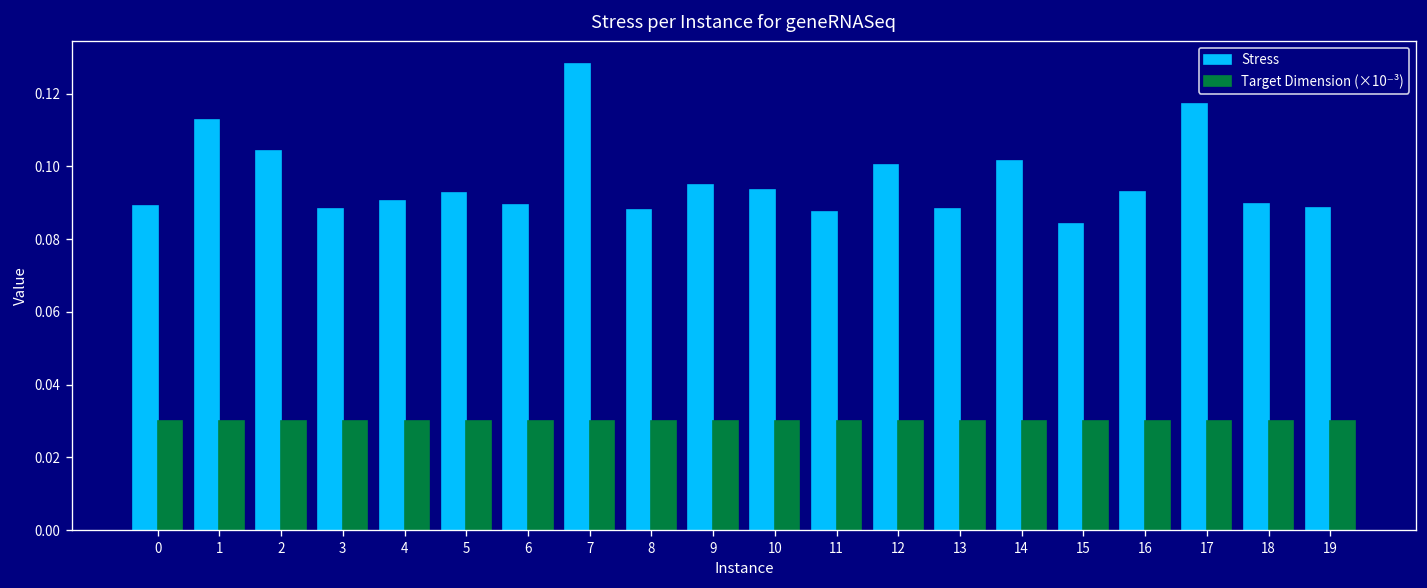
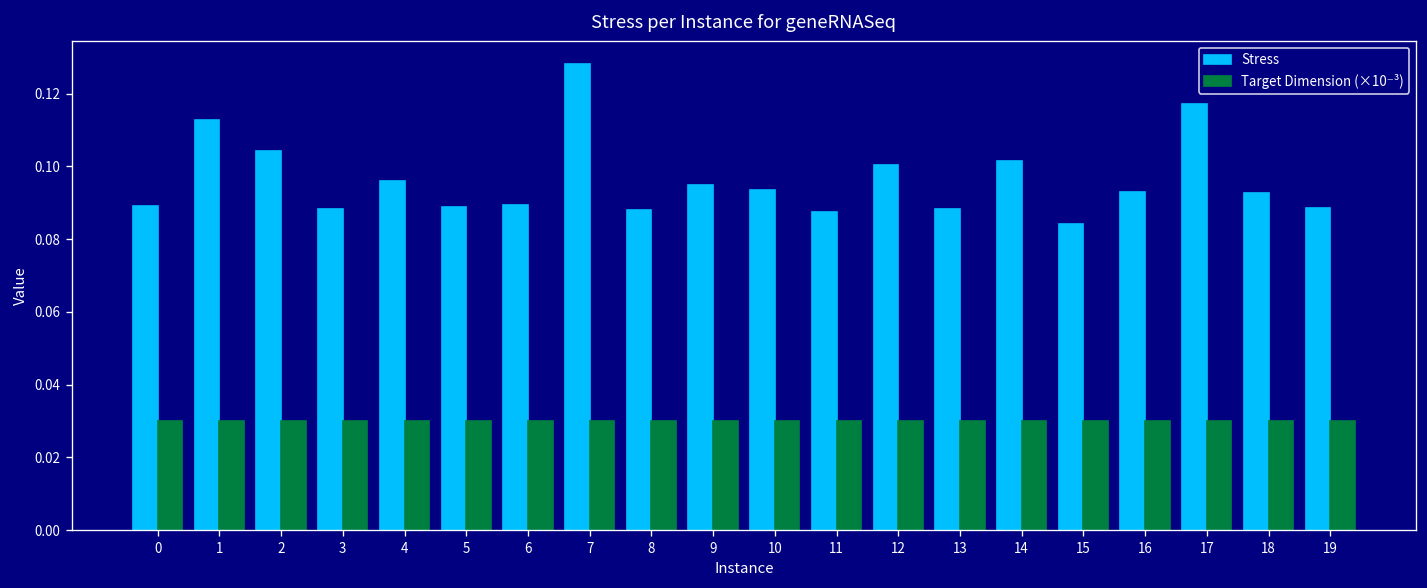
  {
    "Stress": {
      "0": 0.089,
      "1": 0.113,
      "2": 0.104,
      "3": 0.088,
-     "4": 0.091,
-     "5": 0.093,
+     "4": 0.096,
+     "5": 0.089,
      "6": 0.089,
      "7": 0.128,
      "8": 0.088,
      "9": 0.095,
      "10": 0.094,
      "11": 0.087,
      "12": 0.100,
      "13": 0.088,
      "14": 0.102,
      "15": 0.084,
      "16": 0.093,
      "17": 0.117,
-     "18": 0.090,
+     "18": 0.093,
      "19": 0.088
    },
    "Target Dimension (×10⁻³)": {
      "0": 0.030,
      "1": 0.030,
      "2": 0.030,
      "3": 0.030,
      "4": 0.030,
      "5": 0.030,
      "6": 0.030,
      "7": 0.030,
      "8": 0.030,
      "9": 0.030,
      "10": 0.030,
      "11": 0.030,
      "12": 0.030,
      "13": 0.030,
      "14": 0.030,
      "15": 0.030,
      "16": 0.030,
      "17": 0.030,
      "18": 0.030,
      "19": 0.030
    }
  }
